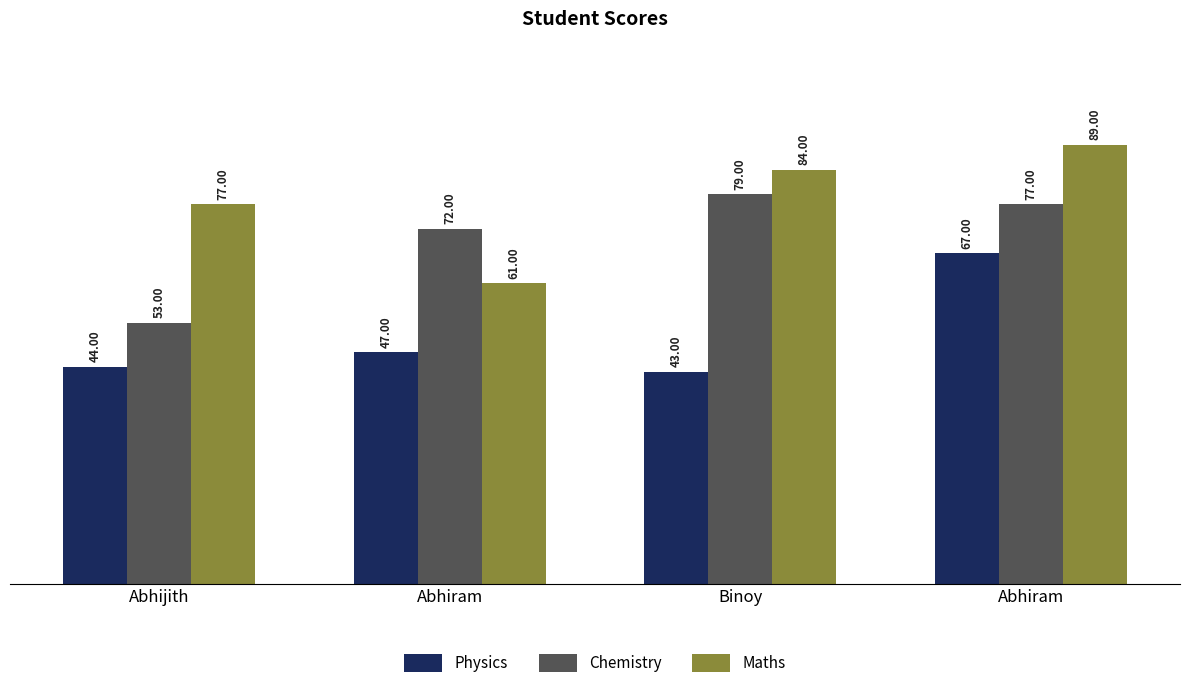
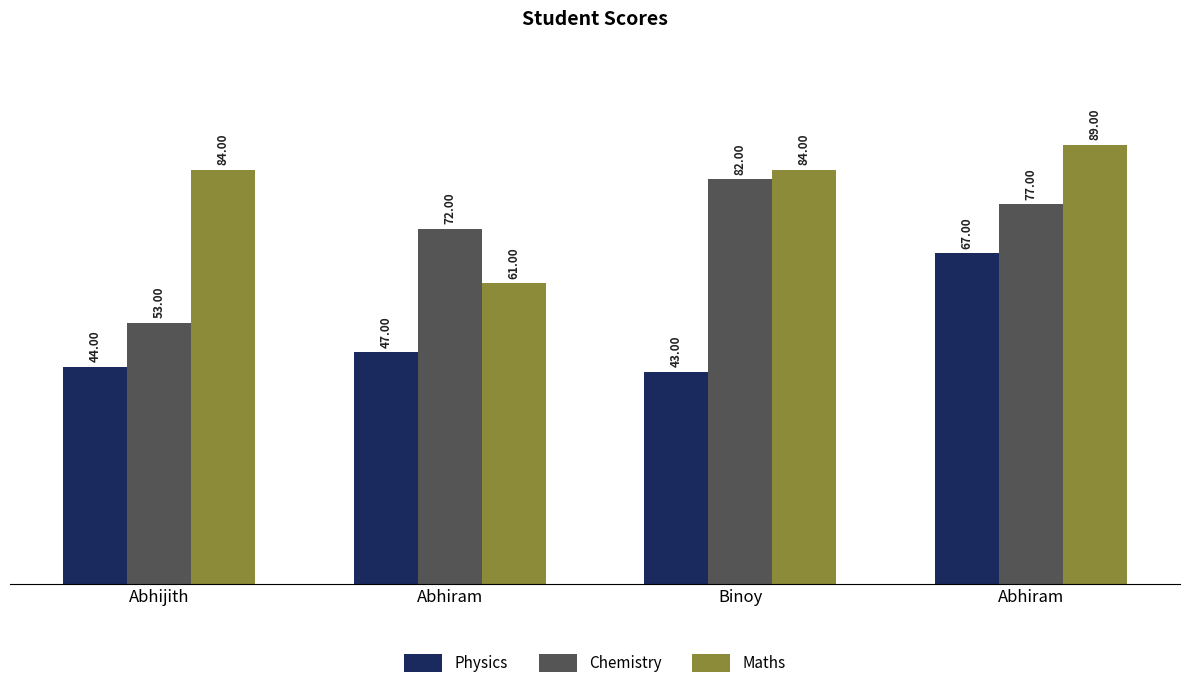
  {
    "Physics": {
      "Abhijith": 44.00,
      "Binoy": 43.00
    },
    "Chemistry": {
      "Abhijith": 53.00,
-     "Binoy": 79.00
+     "Binoy": 82.00
    },
    "Maths": {
-     "Abhijith": 77.00,
+     "Abhijith": 84.00,
      "Binoy": 84.00
    }
  }
